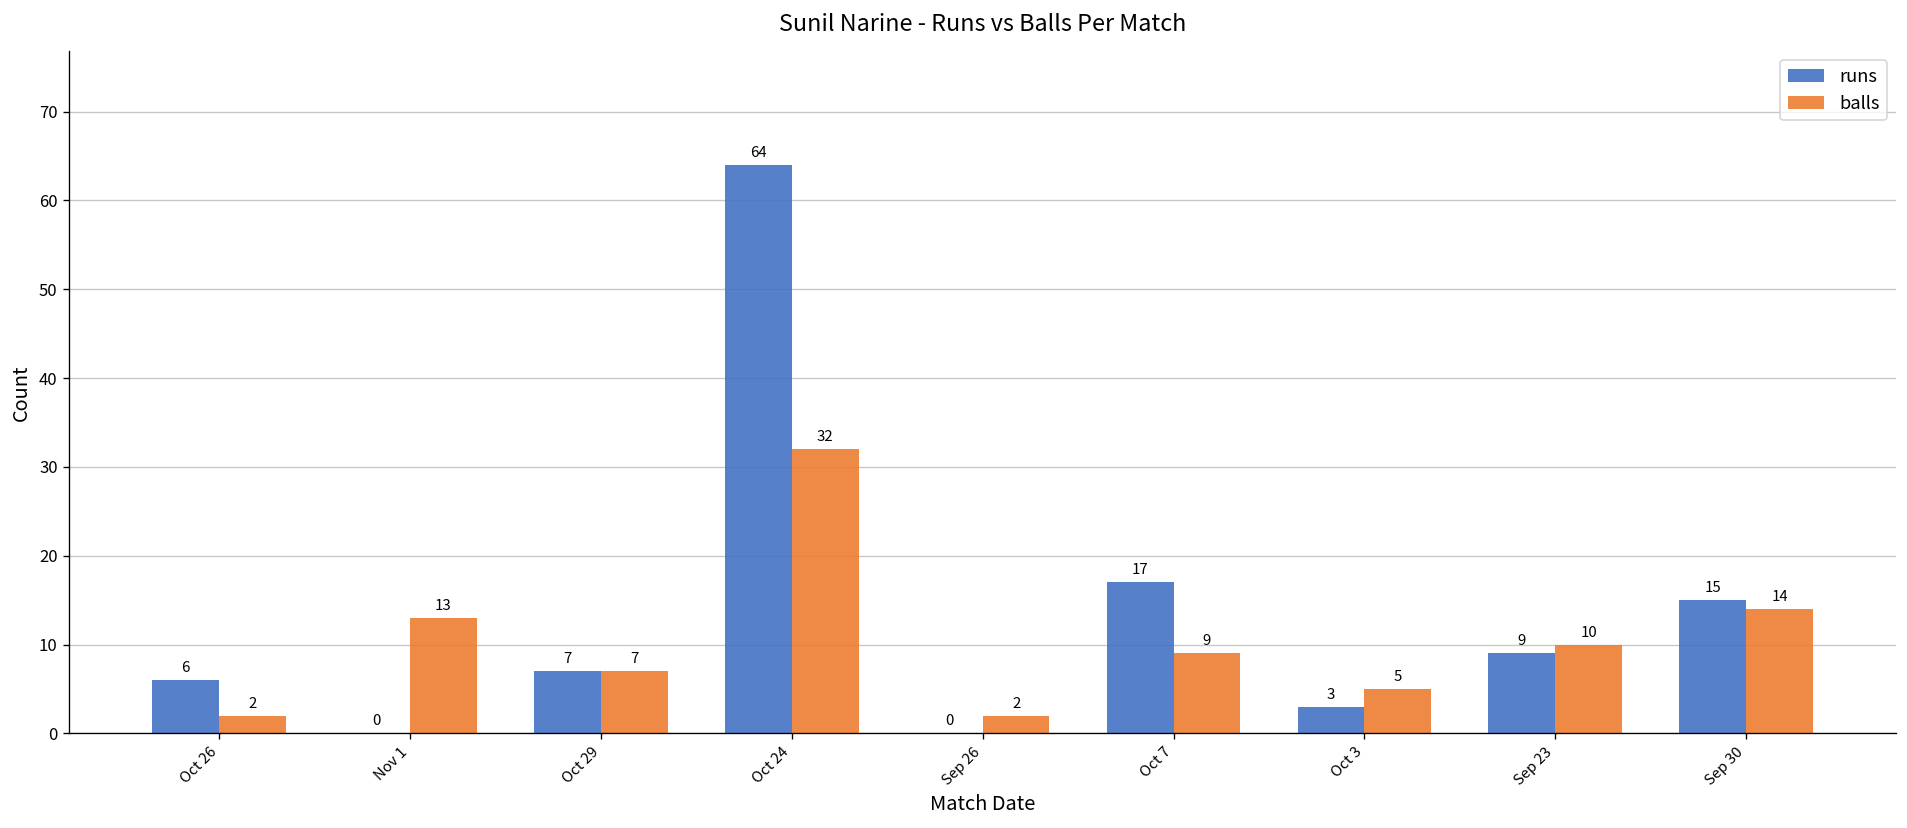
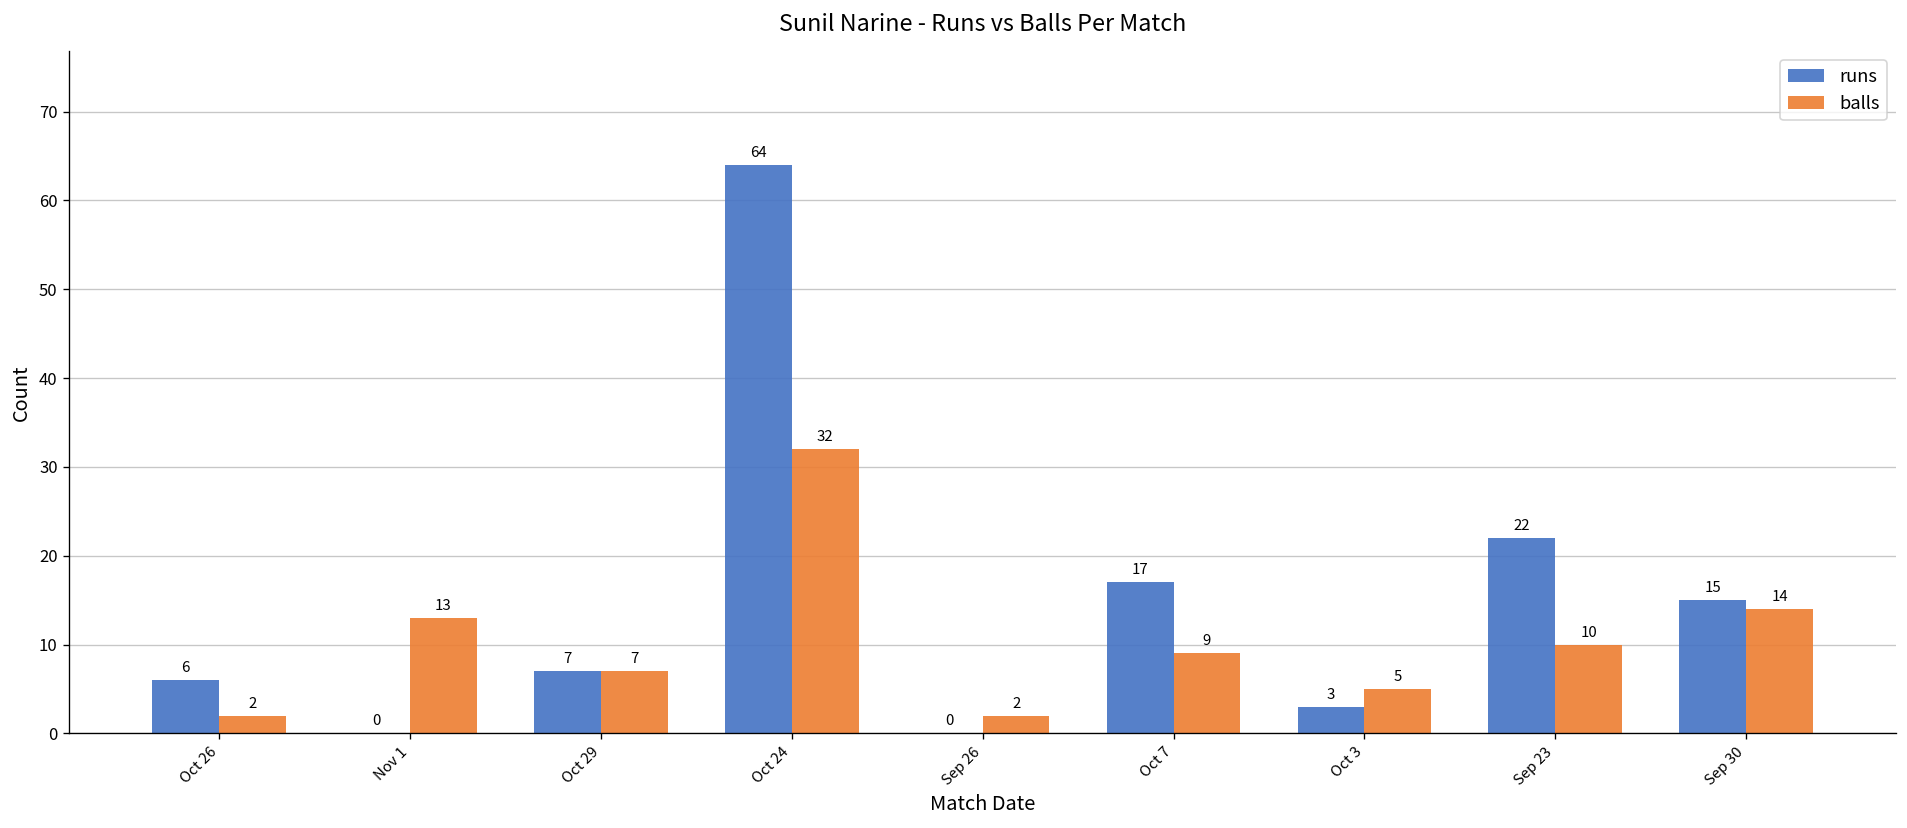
  {
    "runs": {
      "Oct 26": 6,
      "Nov 1": 0,
      "Oct 29": 7,
      "Oct 24": 64,
      "Sep 26": 0,
      "Oct 7": 17,
      "Oct 3": 3,
-     "Sep 23": 9,
+     "Sep 23": 22,
      "Sep 30": 15
    },
    "balls": {
      "Oct 26": 2,
      "Nov 1": 13,
      "Oct 29": 7,
      "Oct 24": 32,
      "Sep 26": 2,
      "Oct 7": 9,
      "Oct 3": 5,
      "Sep 23": 10,
      "Sep 30": 14
    }
  }
